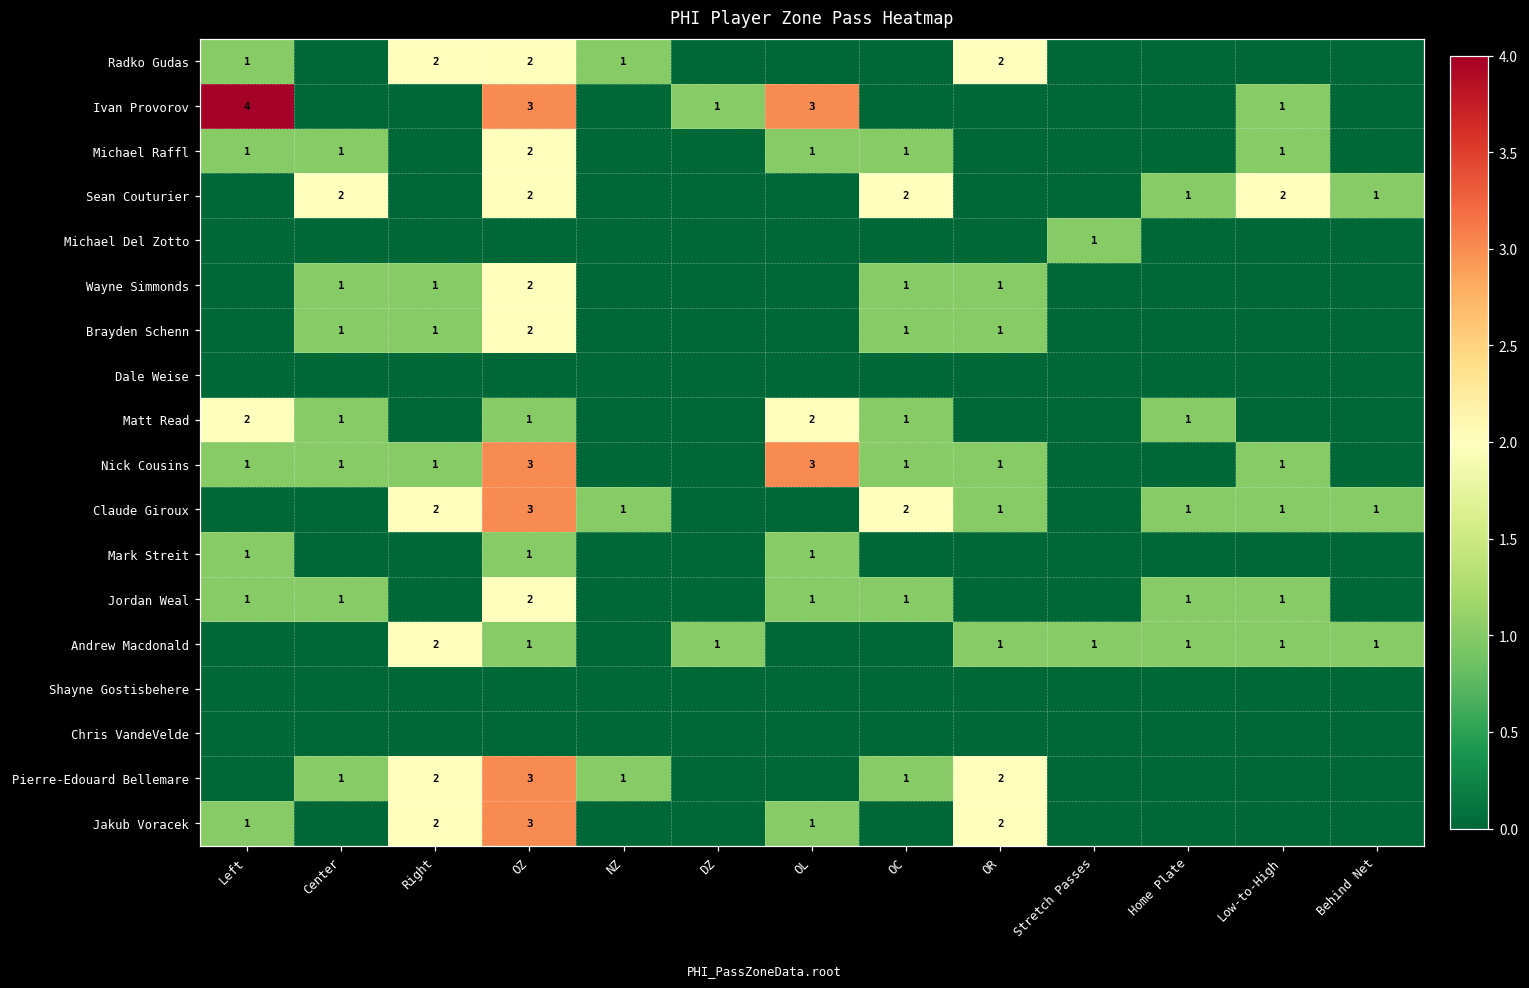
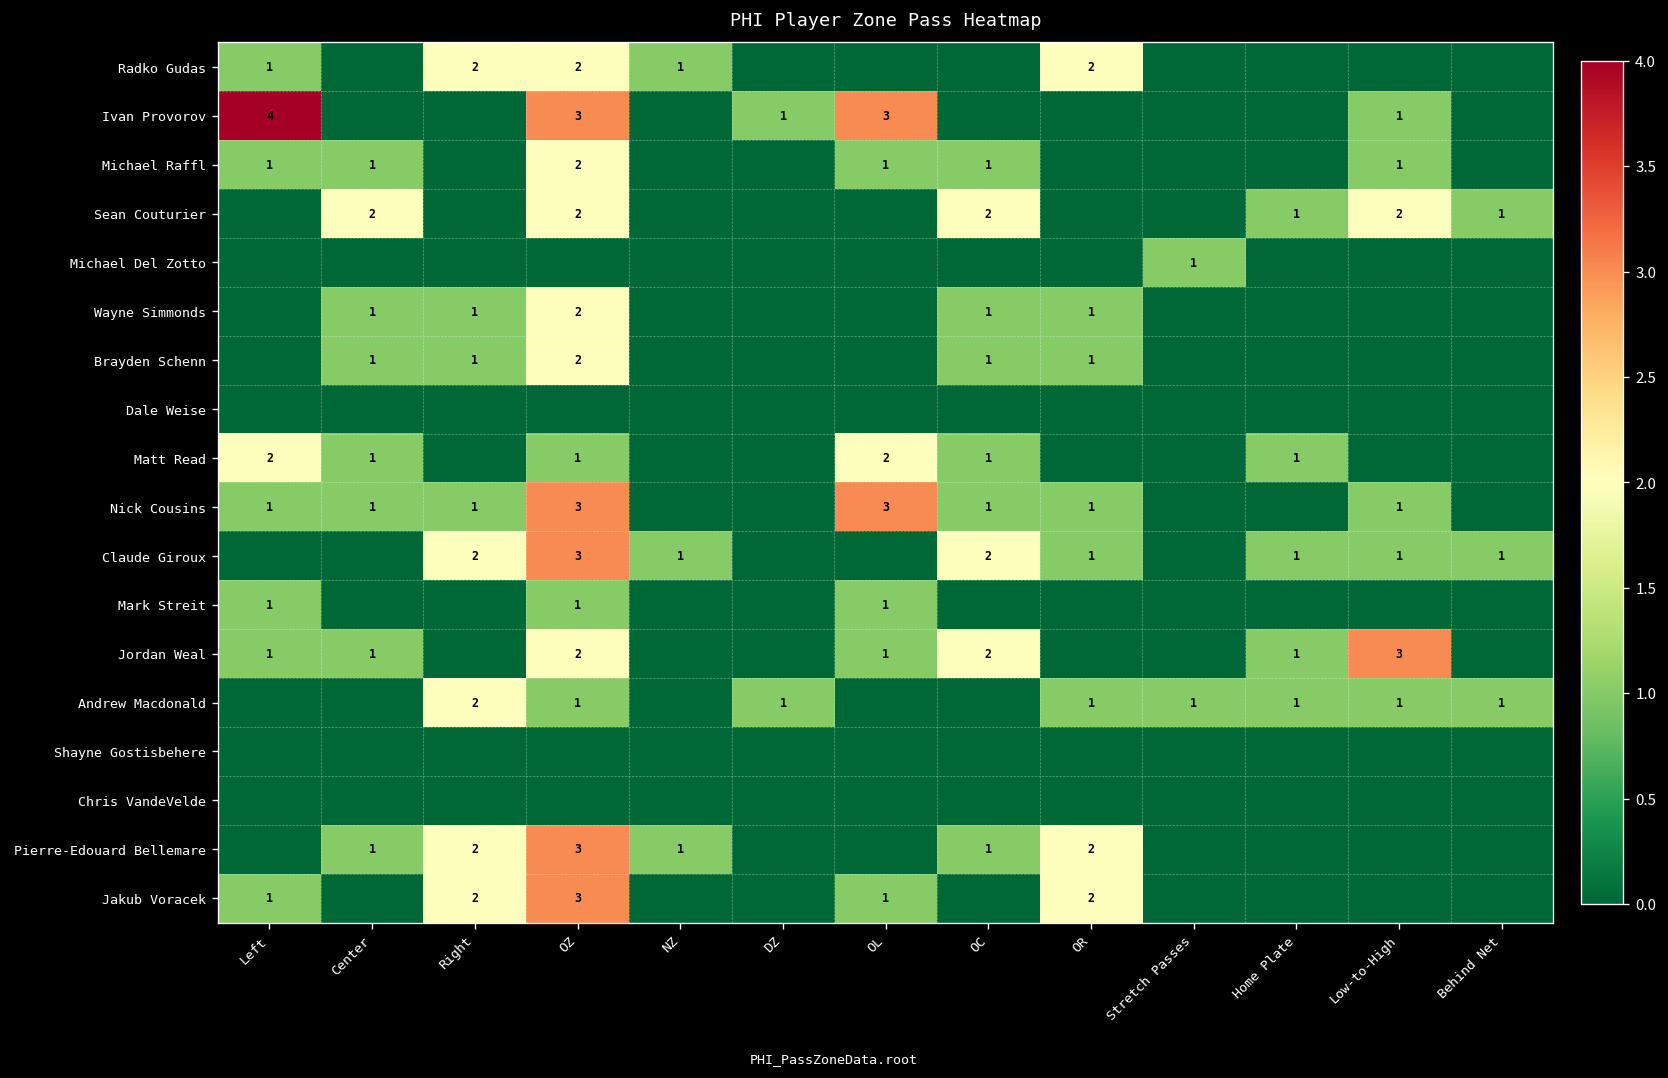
  {
    "Radko Gudas": {
      "Left": 1,
      "Right": 2,
      "OZ": 2,
      "NZ": 1,
      "OR": 2
    },
    "Ivan Provorov": {
      "Left": 4,
      "OZ": 3,
      "DZ": 1,
      "OL": 3,
      "Low-to-High": 1
    },
    "Michael Raffl": {
      "Left": 1,
      "Center": 1,
      "OZ": 2,
      "OL": 1,
      "OC": 1,
      "Low-to-High": 1
    },
    "Sean Couturier": {
      "Center": 2,
      "OZ": 2,
      "OC": 2,
      "Home Plate": 1,
      "Low-to-High": 2,
      "Behind Net": 1
    },
    "Michael Del Zotto": {
      "Stretch Passes": 1
    },
    "Wayne Simmonds": {
      "Center": 1,
      "Right": 1,
      "OZ": 2,
      "OC": 1,
      "OR": 1
    },
    "Brayden Schenn": {
      "Center": 1,
      "Right": 1,
      "OZ": 2,
      "OC": 1,
      "OR": 1
    },
    "Matt Read": {
      "Left": 2,
      "Center": 1,
      "OZ": 1,
      "OL": 2,
      "OC": 1,
      "Home Plate": 1
    },
    "Nick Cousins": {
      "Left": 1,
      "Center": 1,
      "Right": 1,
      "OZ": 3,
      "OL": 3,
      "OC": 1,
      "OR": 1,
      "Low-to-High": 1
    },
    "Claude Giroux": {
      "Right": 2,
      "OZ": 3,
      "NZ": 1,
      "OC": 2,
      "OR": 1,
      "Home Plate": 1,
      "Low-to-High": 1,
      "Behind Net": 1
    },
    "Mark Streit": {
      "Left": 1,
      "OZ": 1,
      "OL": 1
    },
    "Jordan Weal": {
      "Left": 1,
      "Center": 1,
      "OZ": 2,
      "OL": 1,
-     "OC": 1,
+     "OC": 2,
      "Home Plate": 1,
-     "Low-to-High": 1
+     "Low-to-High": 3
    },
    "Andrew Macdonald": {
      "Right": 2,
      "OZ": 1,
      "DZ": 1,
      "OR": 1,
      "Stretch Passes": 1,
      "Home Plate": 1,
      "Low-to-High": 1,
      "Behind Net": 1
    },
    "Pierre-Edouard Bellemare": {
      "Center": 1,
      "Right": 2,
      "OZ": 3,
      "NZ": 1,
      "OC": 1,
      "OR": 2
    },
    "Jakub Voracek": {
      "Left": 1,
      "Right": 2,
      "OZ": 3,
      "OL": 1,
      "OR": 2
    }
  }
